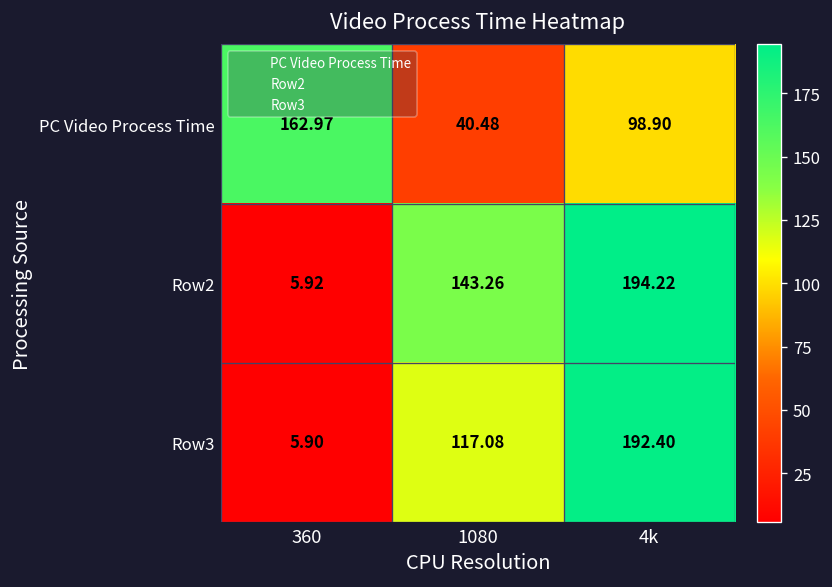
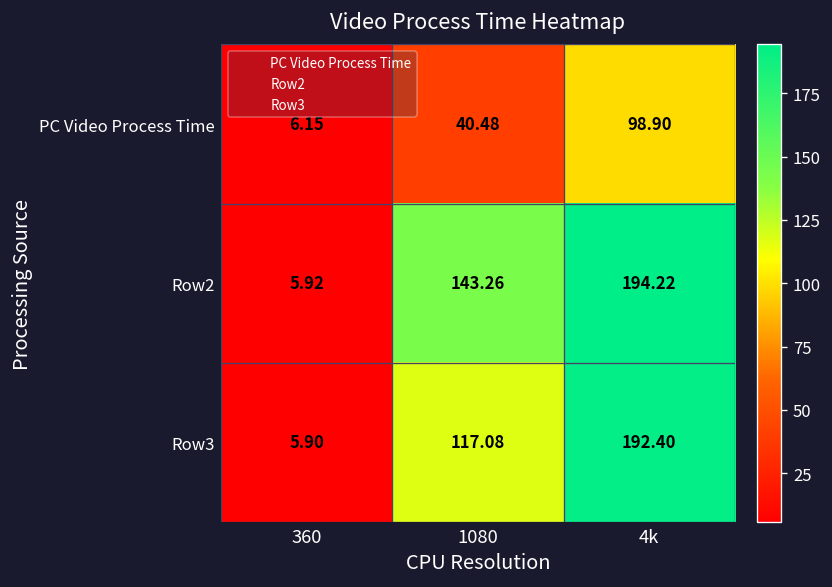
  {
    "PC Video Process Time": {
-     "360": 162.97,
+     "360": 6.15,
      "1080": 40.48,
      "4k": 98.90
    },
    "Row2": {
      "360": 5.92,
      "1080": 143.26,
      "4k": 194.22
    },
    "Row3": {
      "360": 5.90,
      "1080": 117.08,
      "4k": 192.40
    }
  }
